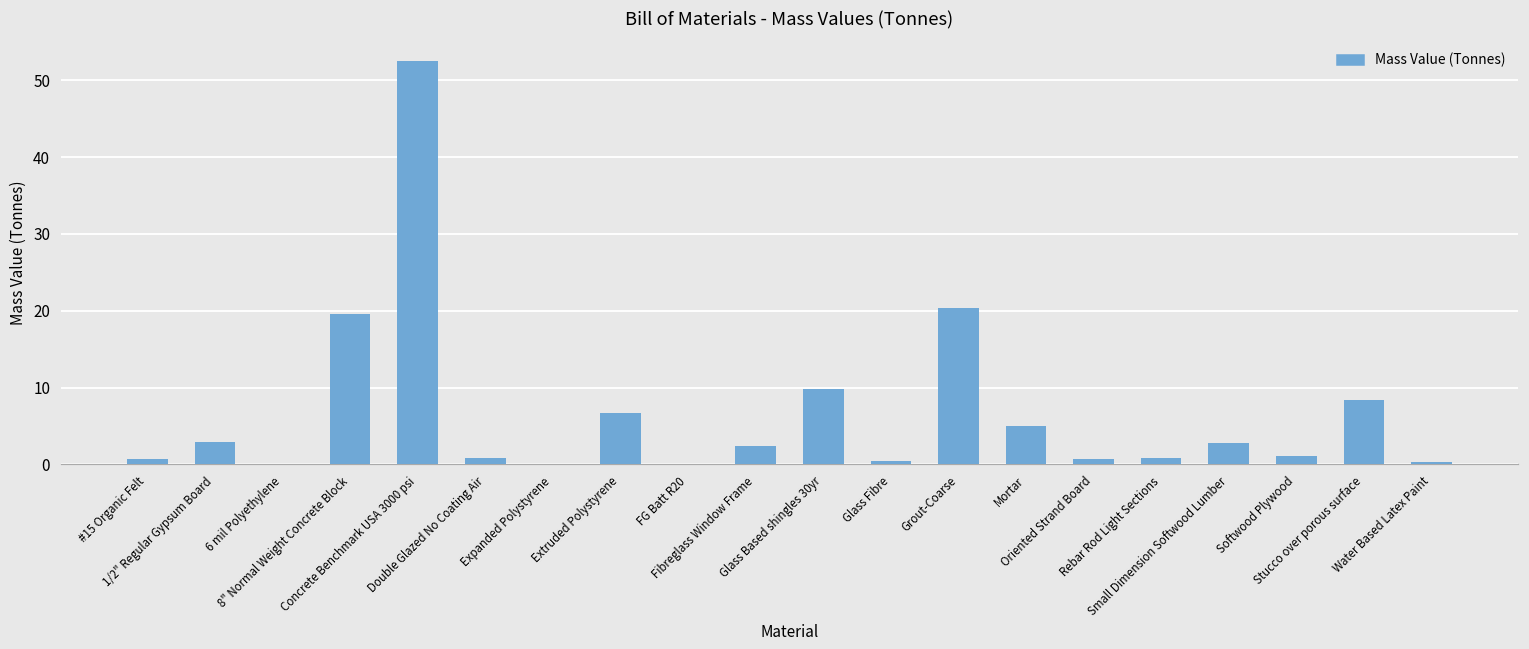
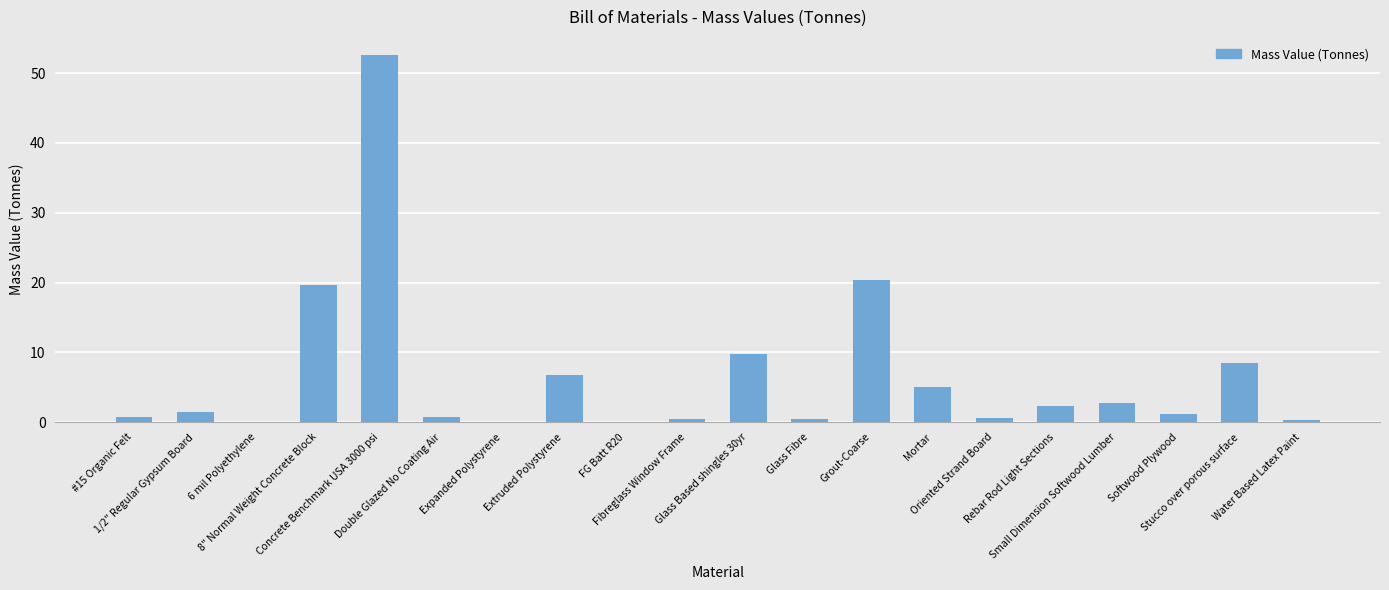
  {
    "#15 Organic Felt": 1,
-   "1/2\" Regular Gypsum Board": 3,
+   "1/2\" Regular Gypsum Board": 1,
    "8\" Normal Weight Concrete Block": 20,
    "Concrete Benchmark USA 3000 psi": 53,
    "Double Glazed No Coating Air": 1,
    "Extruded Polystyrene": 7,
-   "Fibreglass Window Frame": 2,
+   "Fibreglass Window Frame": 0,
    "Glass Based shingles 30yr": 10,
    "Glass Fibre": 0,
    "Grout-Coarse": 20,
    "Mortar": 5,
    "Oriented Strand Board": 1,
-   "Rebar Rod Light Sections": 1,
+   "Rebar Rod Light Sections": 2,
    "Small Dimension Softwood Lumber": 3,
    "Softwood Plywood": 1,
    "Stucco over porous surface": 8
  }
